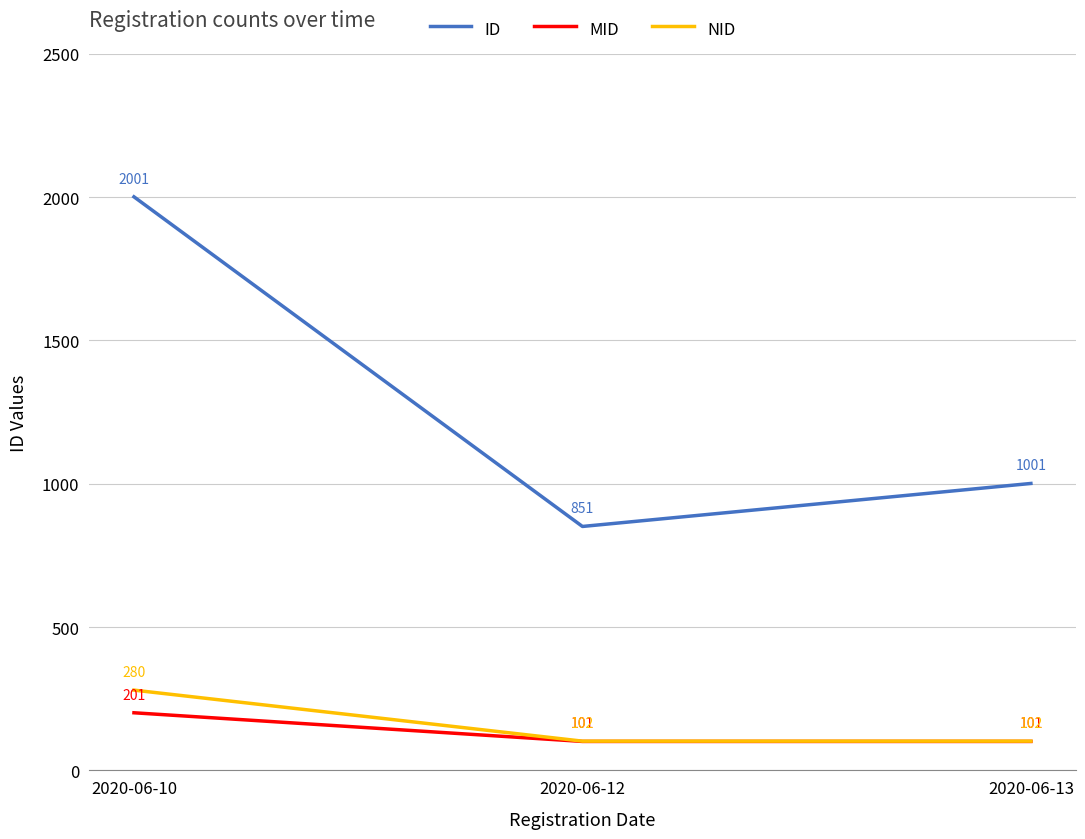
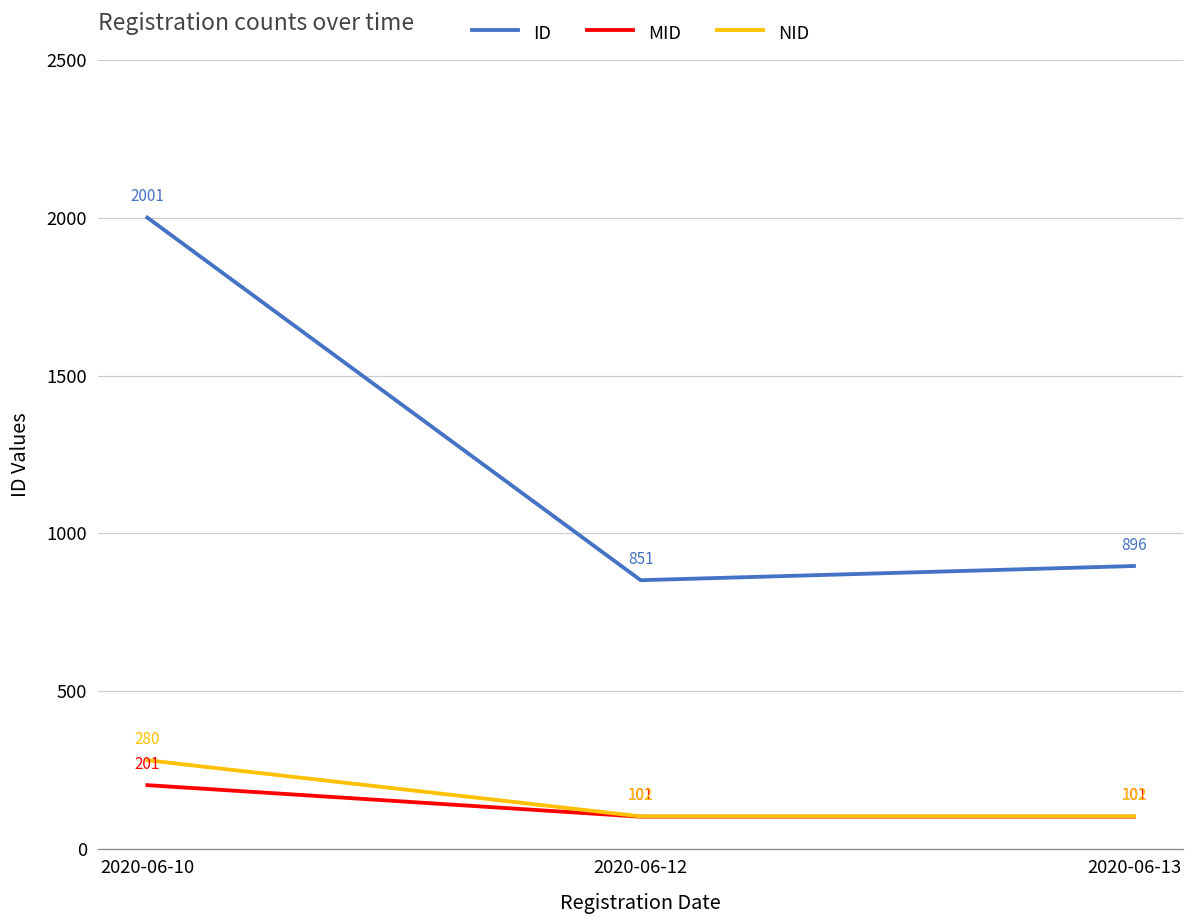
  {
    "ID": {
      "2020-06-10": 2001,
      "2020-06-12": 851,
-     "2020-06-13": 1001
+     "2020-06-13": 896
    },
    "NID": {
      "2020-06-10": 280
    }
  }
